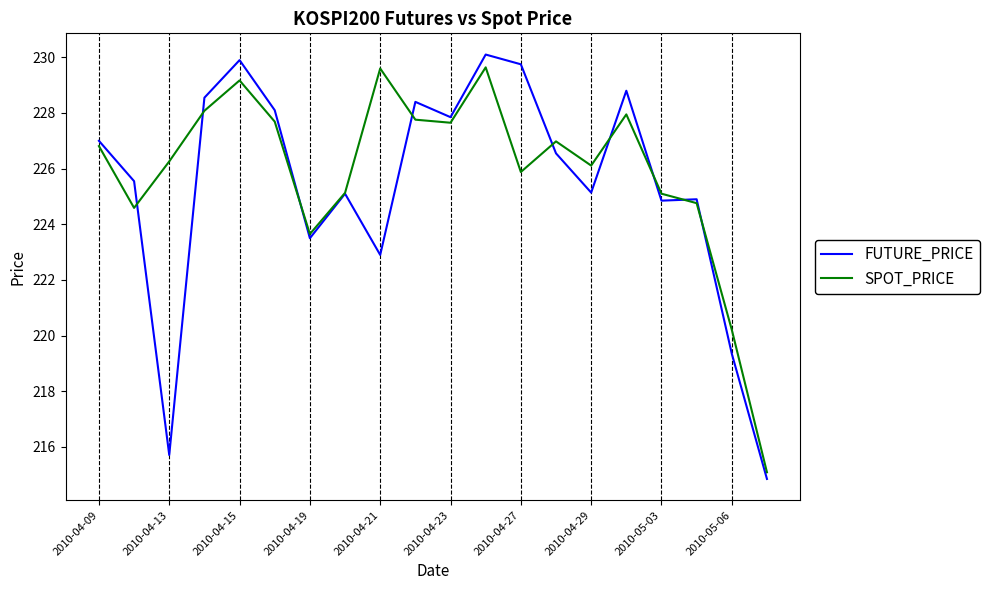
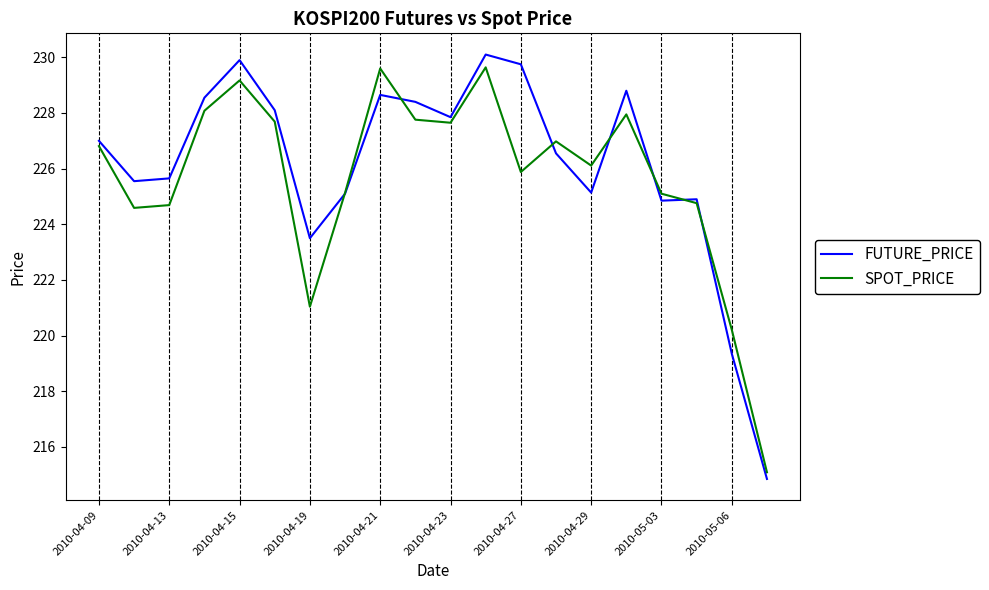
  {
    "FUTURE_PRICE": {
      "2010-04-09": 227.0,
-     "2010-04-13": 215.7,
+     "2010-04-13": 225.7,
      "2010-04-15": 229.9,
      "2010-04-19": 223.5,
-     "2010-04-21": 222.9,
+     "2010-04-21": 228.7,
      "2010-04-23": 227.9,
      "2010-04-27": 229.8,
      "2010-04-29": 225.1,
      "2010-05-03": 224.9,
      "2010-05-06": 219.4
    },
    "SPOT_PRICE": {
      "2010-04-09": 226.8,
-     "2010-04-13": 226.3,
+     "2010-04-13": 224.7,
      "2010-04-15": 229.2,
-     "2010-04-19": 223.7,
+     "2010-04-19": 221.0,
      "2010-04-21": 229.6,
      "2010-04-23": 227.7,
      "2010-04-27": 225.9,
      "2010-04-29": 226.1,
      "2010-05-03": 225.1,
      "2010-05-06": 220.2
    }
  }
